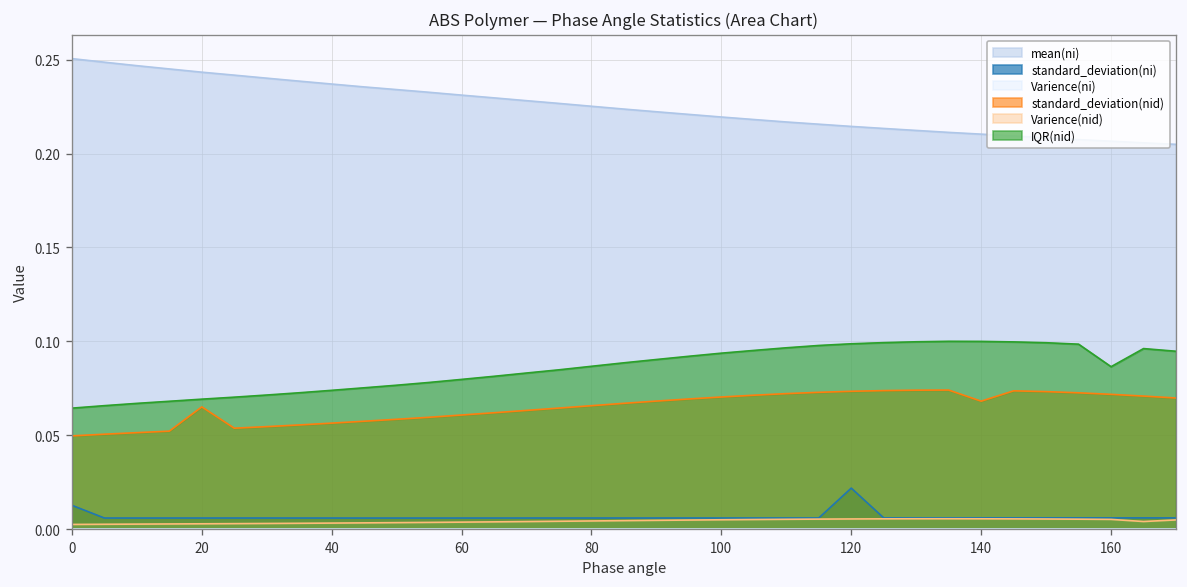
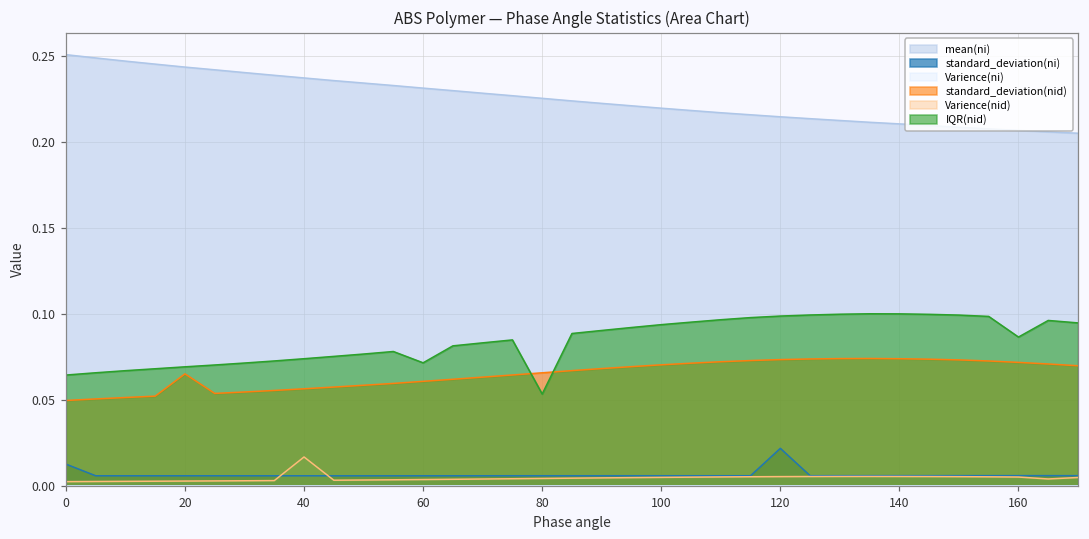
  {
    "standard_deviation(ni)": {
      "0": 0.013,
      "20": 0.006,
      "40": 0.006,
      "60": 0.006,
      "120": 0.022
    },
    "standard_deviation(nid)": {
      "0": 0.050,
      "20": 0.065,
      "40": 0.056,
      "60": 0.061,
      "80": 0.066,
      "100": 0.070,
      "120": 0.073,
-     "140": 0.068,
+     "140": 0.074,
      "160": 0.072
    },
    "Varience(nid)": {
      "0": 0.002,
      "20": 0.003,
-     "40": 0.003,
+     "40": 0.017,
      "60": 0.004,
      "120": 0.005
    },
    "IQR(nid)": {
      "0": 0.064,
      "20": 0.069,
      "40": 0.074,
-     "60": 0.080,
-     "80": 0.087,
+     "60": 0.072,
+     "80": 0.053,
      "100": 0.094,
      "120": 0.099,
      "140": 0.100,
      "160": 0.086
    }
  }
